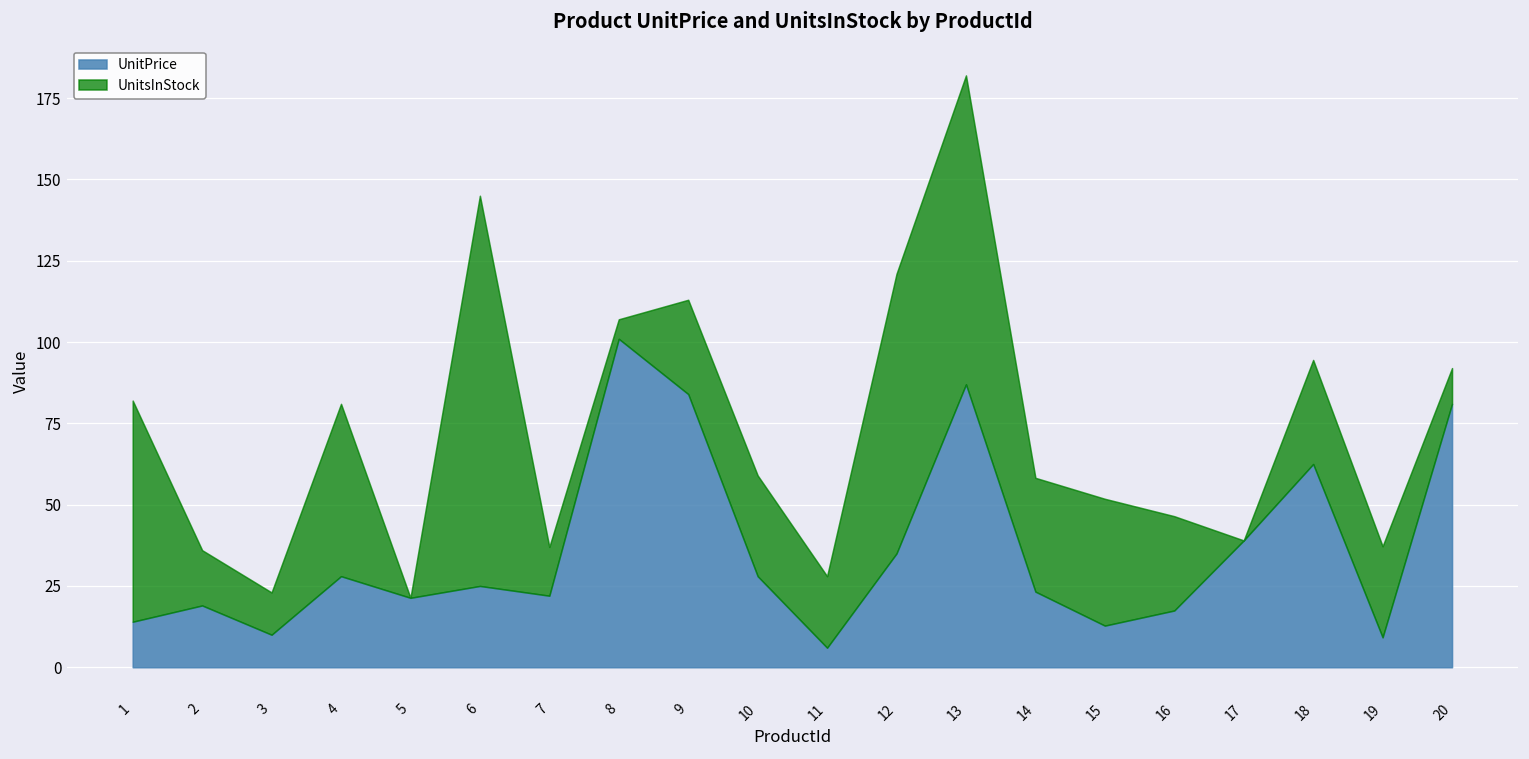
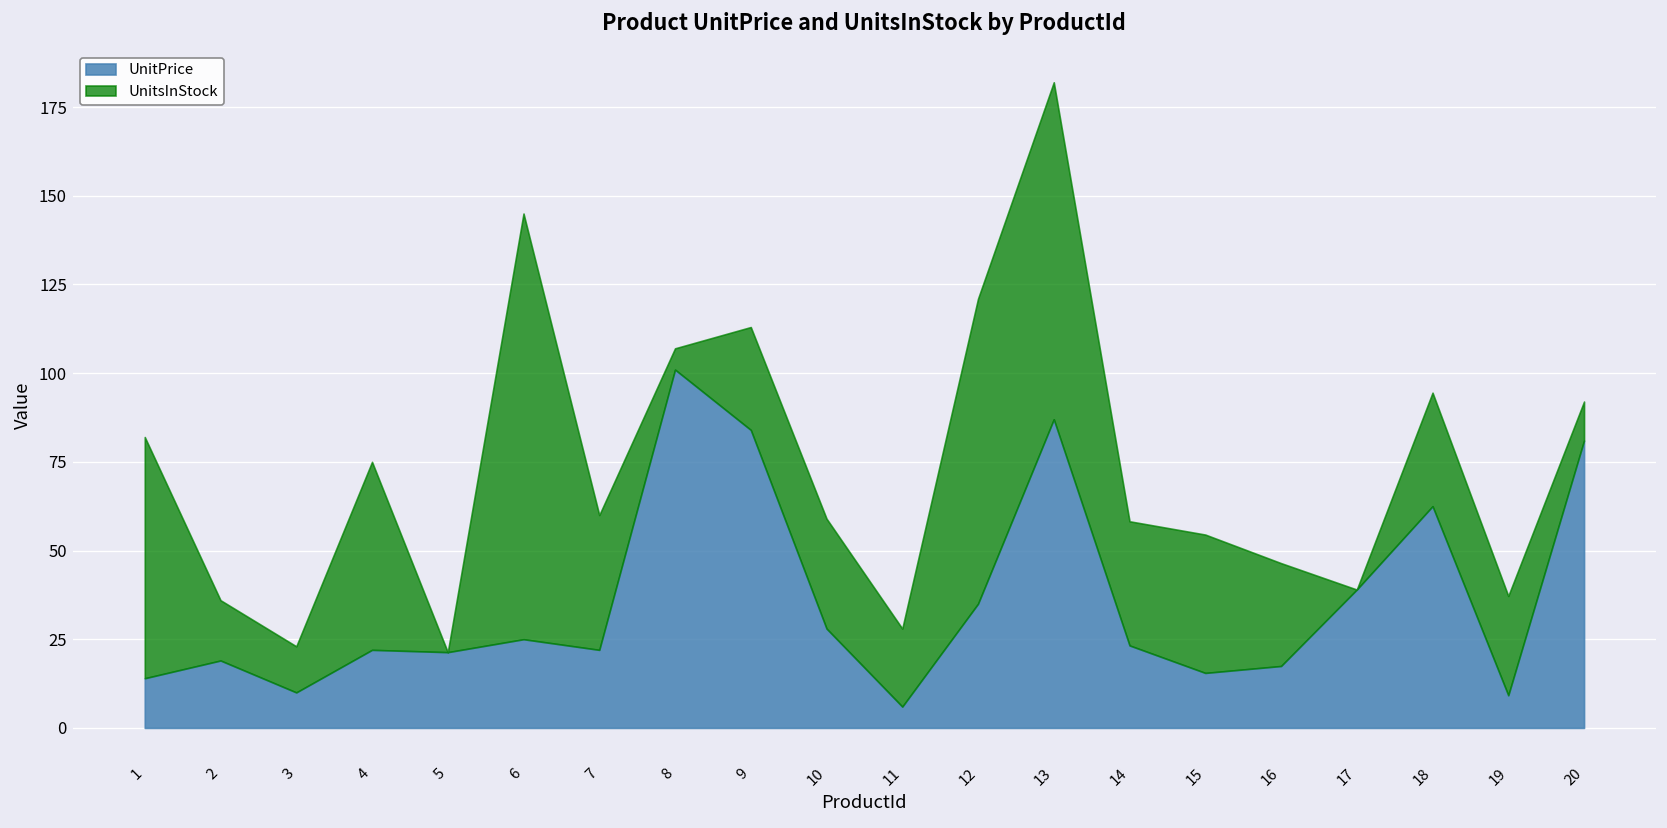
  {
    "UnitPrice": {
      "1": 14,
      "2": 19,
      "3": 10,
-     "4": 28,
+     "4": 22,
      "6": 25,
      "7": 22,
      "8": 101,
      "9": 84,
      "10": 28,
      "11": 6,
      "12": 35,
      "13": 87,
      "14": 23,
-     "15": 13,
+     "15": 16,
      "16": 17,
      "18": 63,
      "19": 9,
      "20": 81
    },
    "UnitsInStock": {
      "1": 68,
      "2": 17,
      "3": 13,
      "4": 53,
      "6": 120,
-     "7": 15,
+     "7": 38,
      "8": 6,
      "9": 29,
      "10": 31,
      "11": 22,
      "12": 86,
      "13": 95,
      "14": 35,
      "15": 39,
      "16": 29,
      "18": 32,
      "19": 28,
      "20": 11
    }
  }
